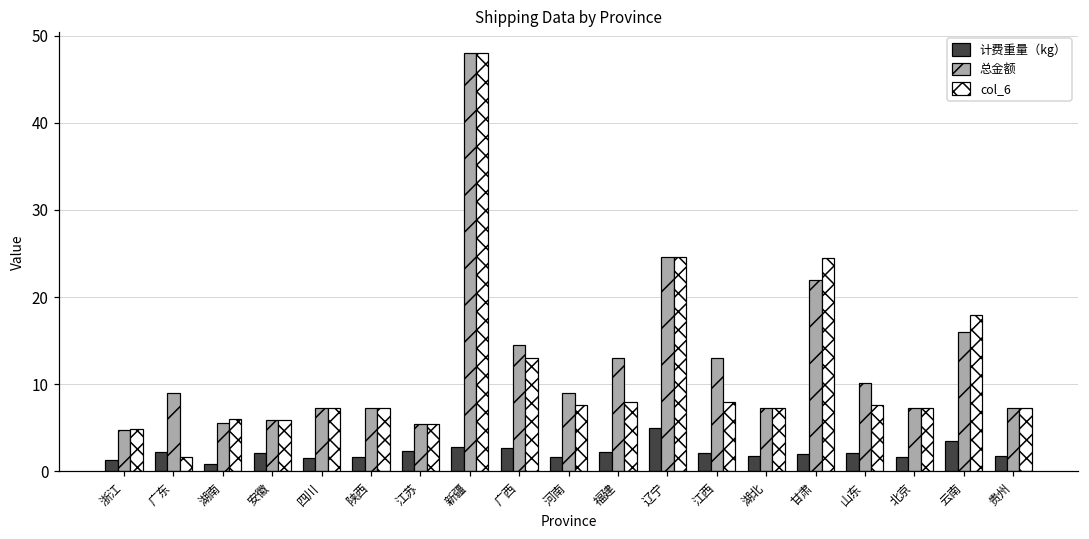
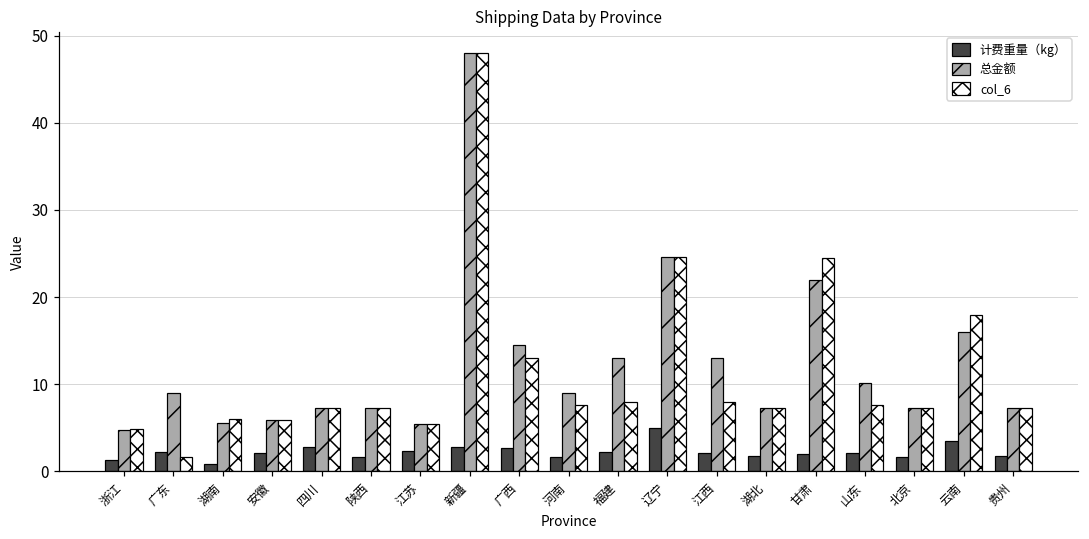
  {
    "计费重量（kg）": {
      "浙江": 1,
      "广东": 2,
      "湖南": 1,
      "安徽": 2,
-     "四川": 1,
+     "四川": 3,
      "陕西": 2,
      "江苏": 2,
      "新疆": 3,
      "广西": 3,
      "河南": 2,
      "福建": 2,
      "辽宁": 5,
      "江西": 2,
      "湖北": 2,
      "甘肃": 2,
      "山东": 2,
      "北京": 2,
      "云南": 4,
      "贵州": 2
    },
    "总金额": {
      "浙江": 5,
      "广东": 9,
      "湖南": 6,
      "安徽": 6,
      "四川": 7,
      "陕西": 7,
      "江苏": 5,
      "新疆": 48,
      "广西": 15,
      "河南": 9,
      "福建": 13,
      "辽宁": 25,
      "江西": 13,
      "湖北": 7,
      "甘肃": 22,
      "山东": 10,
      "北京": 7,
      "云南": 16,
      "贵州": 7
    },
    "col_6": {
      "浙江": 5,
      "广东": 2,
      "湖南": 6,
      "安徽": 6,
      "四川": 7,
      "陕西": 7,
      "江苏": 5,
      "新疆": 48,
      "广西": 13,
      "河南": 8,
      "福建": 8,
      "辽宁": 25,
      "江西": 8,
      "湖北": 7,
      "甘肃": 25,
      "山东": 8,
      "北京": 7,
      "云南": 18,
      "贵州": 7
    }
  }
